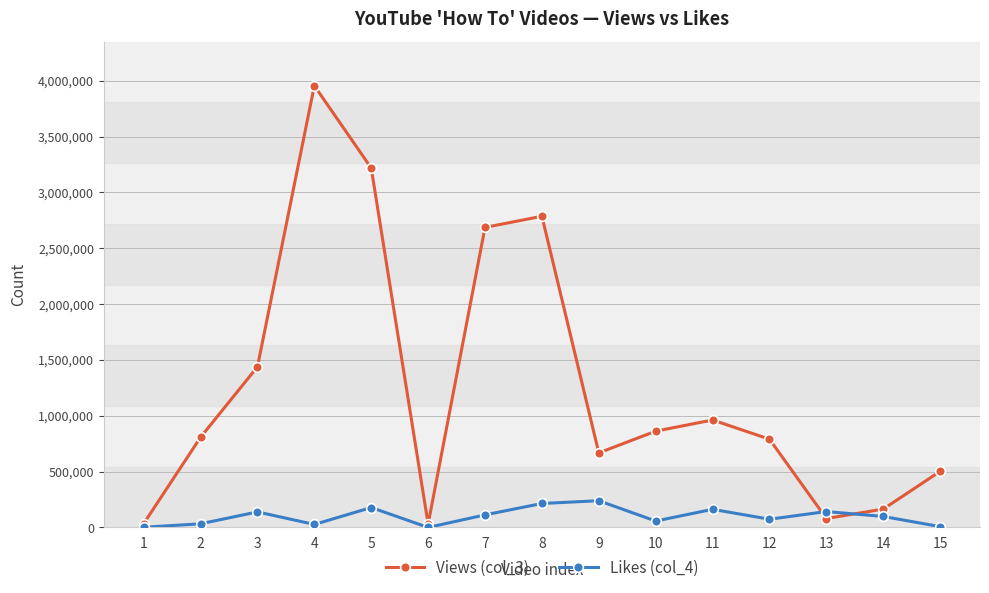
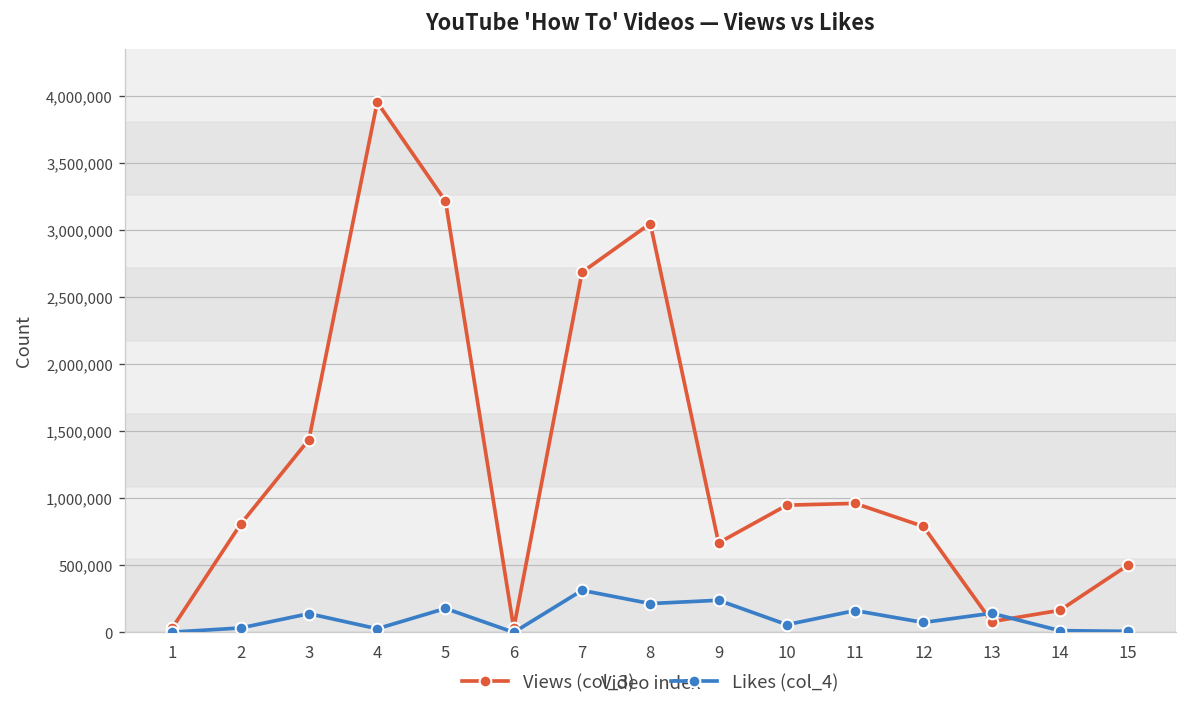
  {
    "Views (col_3)": {
      "1": "30,000",
      "2": "810,000",
      "3": "1,440,000",
      "4": "3,950,000",
      "5": "3,220,000",
      "6": "30,000",
      "7": "2,690,000",
-     "8": "2,790,000",
+     "8": "3,050,000",
      "9": "670,000",
-     "10": "860,000",
+     "10": "950,000",
      "11": "960,000",
      "12": "790,000",
      "13": "80,000",
      "14": "160,000",
      "15": "500,000"
    },
    "Likes (col_4)": {
      "1": "0",
      "2": "30,000",
      "3": "140,000",
      "4": "30,000",
      "5": "180,000",
      "6": "0",
-     "7": "110,000",
+     "7": "310,000",
      "8": "210,000",
      "9": "240,000",
      "10": "60,000",
      "11": "160,000",
      "12": "70,000",
      "13": "140,000",
-     "14": "100,000",
+     "14": "10,000",
      "15": "10,000"
    }
  }
